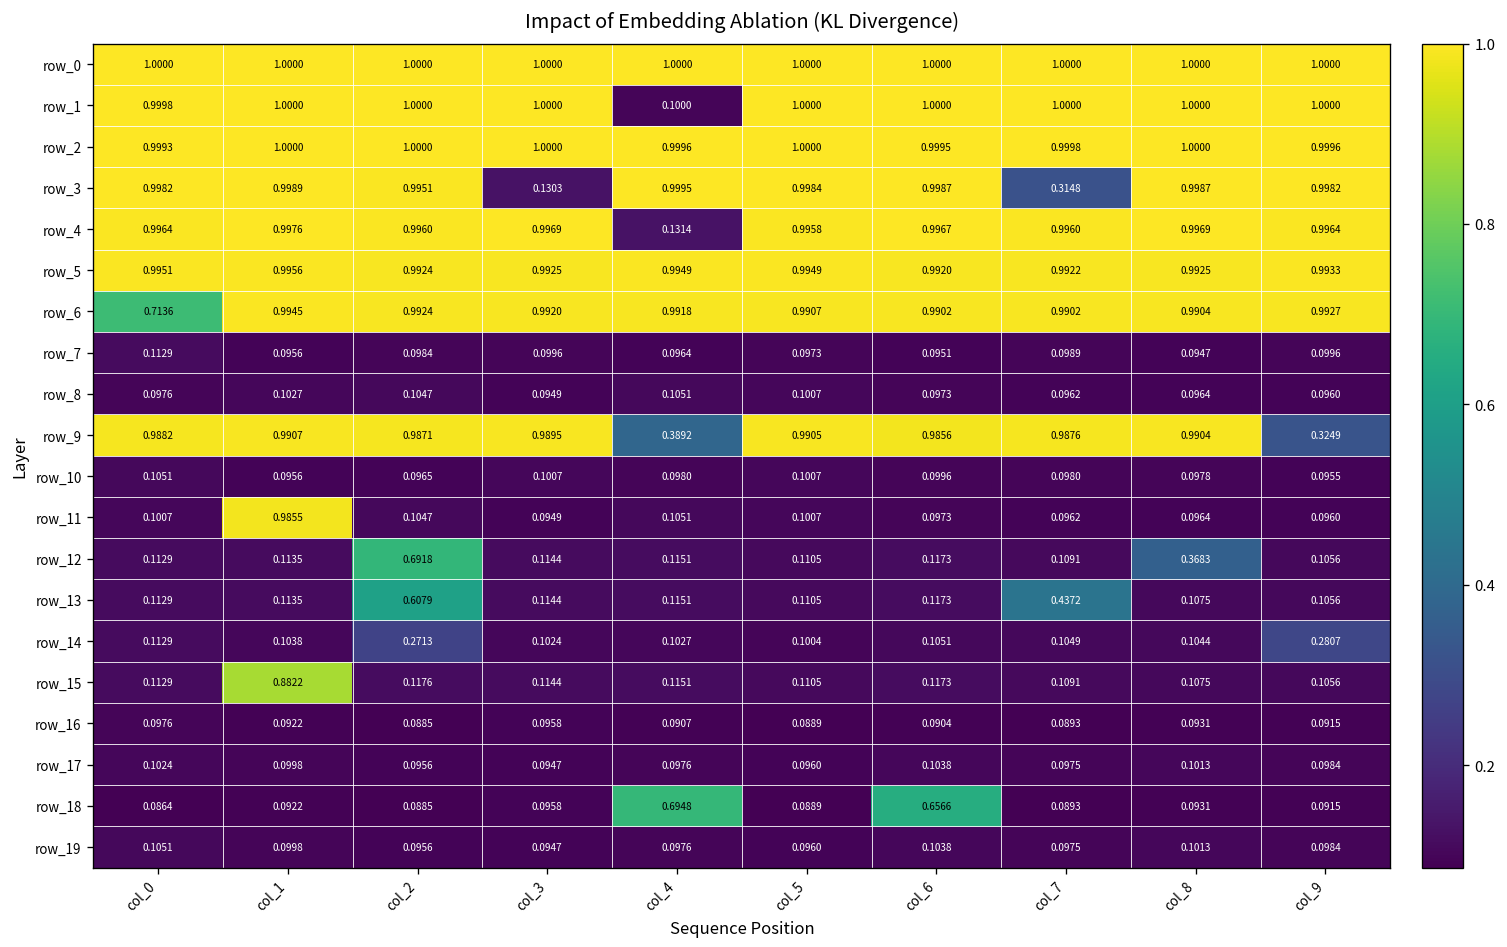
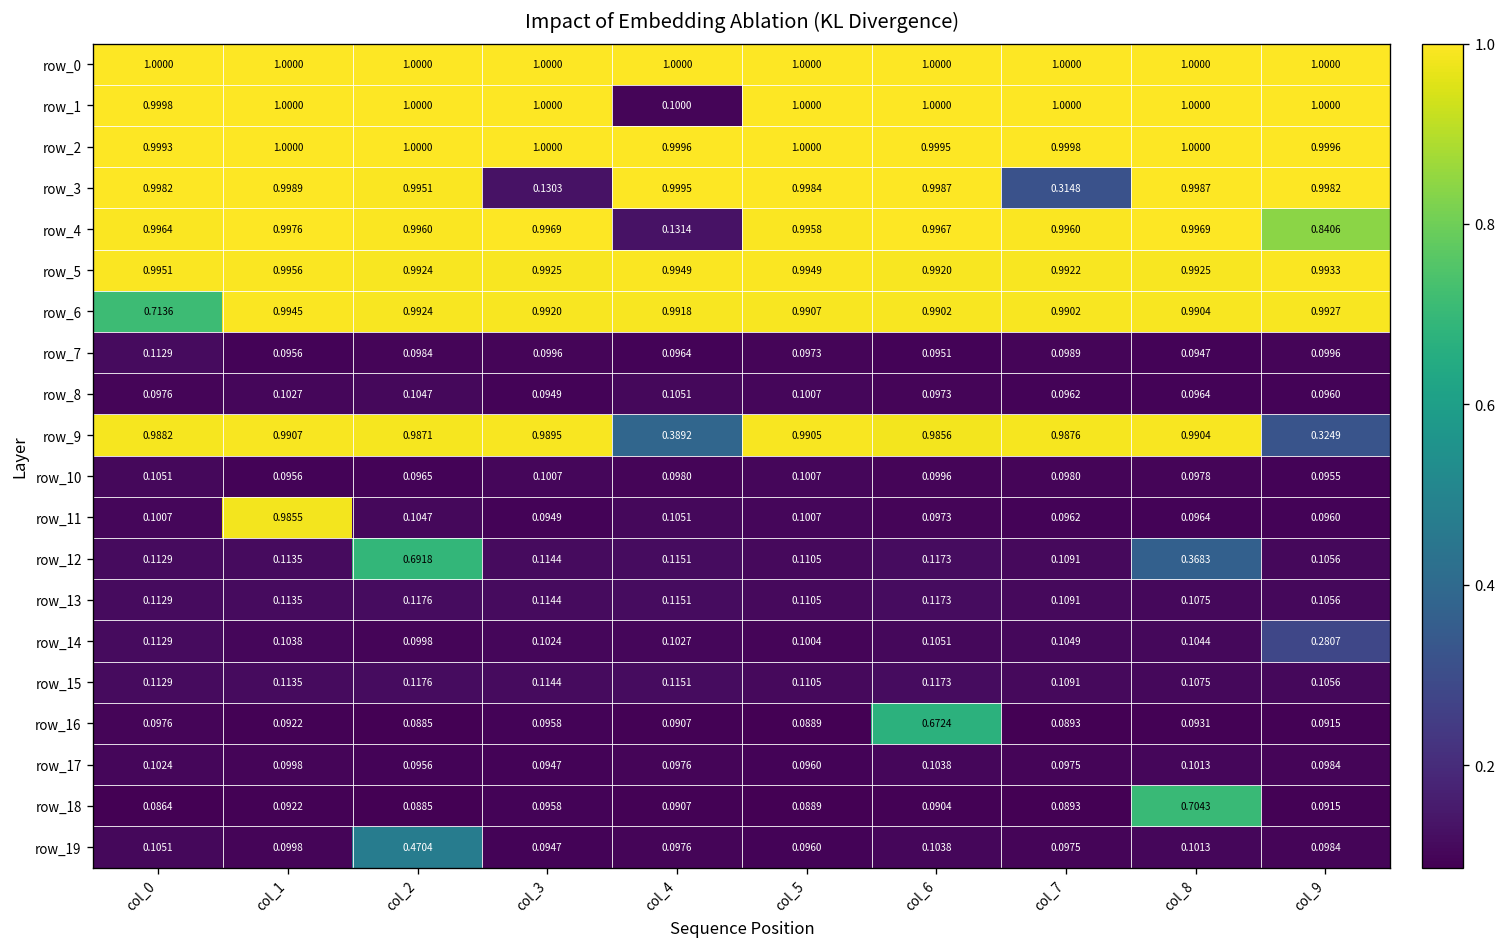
  {
    "row_0": {
      "col_0": 1.0000,
      "col_1": 1.0000,
      "col_2": 1.0000,
      "col_3": 1.0000,
      "col_4": 1.0000,
      "col_5": 1.0000,
      "col_6": 1.0000,
      "col_7": 1.0000,
      "col_8": 1.0000,
      "col_9": 1.0000
    },
    "row_1": {
      "col_0": 0.9998,
      "col_1": 1.0000,
      "col_2": 1.0000,
      "col_3": 1.0000,
      "col_4": 0.1000,
      "col_5": 1.0000,
      "col_6": 1.0000,
      "col_7": 1.0000,
      "col_8": 1.0000,
      "col_9": 1.0000
    },
    "row_2": {
      "col_0": 0.9993,
      "col_1": 1.0000,
      "col_2": 1.0000,
      "col_3": 1.0000,
      "col_4": 0.9996,
      "col_5": 1.0000,
      "col_6": 0.9995,
      "col_7": 0.9998,
      "col_8": 1.0000,
      "col_9": 0.9996
    },
    "row_3": {
      "col_0": 0.9982,
      "col_1": 0.9989,
      "col_2": 0.9951,
      "col_3": 0.1303,
      "col_4": 0.9995,
      "col_5": 0.9984,
      "col_6": 0.9987,
      "col_7": 0.3148,
      "col_8": 0.9987,
      "col_9": 0.9982
    },
    "row_4": {
      "col_0": 0.9964,
      "col_1": 0.9976,
      "col_2": 0.9960,
      "col_3": 0.9969,
      "col_4": 0.1314,
      "col_5": 0.9958,
      "col_6": 0.9967,
      "col_7": 0.9960,
      "col_8": 0.9969,
-     "col_9": 0.9964
+     "col_9": 0.8406
    },
    "row_5": {
      "col_0": 0.9951,
      "col_1": 0.9956,
      "col_2": 0.9924,
      "col_3": 0.9925,
      "col_4": 0.9949,
      "col_5": 0.9949,
      "col_6": 0.9920,
      "col_7": 0.9922,
      "col_8": 0.9925,
      "col_9": 0.9933
    },
    "row_6": {
      "col_0": 0.7136,
      "col_1": 0.9945,
      "col_2": 0.9924,
      "col_3": 0.9920,
      "col_4": 0.9918,
      "col_5": 0.9907,
      "col_6": 0.9902,
      "col_7": 0.9902,
      "col_8": 0.9904,
      "col_9": 0.9927
    },
    "row_7": {
      "col_0": 0.1129,
      "col_1": 0.0956,
      "col_2": 0.0984,
      "col_3": 0.0996,
      "col_4": 0.0964,
      "col_5": 0.0973,
      "col_6": 0.0951,
      "col_7": 0.0989,
      "col_8": 0.0947,
      "col_9": 0.0996
    },
    "row_8": {
      "col_0": 0.0976,
      "col_1": 0.1027,
      "col_2": 0.1047,
      "col_3": 0.0949,
      "col_4": 0.1051,
      "col_5": 0.1007,
      "col_6": 0.0973,
      "col_7": 0.0962,
      "col_8": 0.0964,
      "col_9": 0.0960
    },
    "row_9": {
      "col_0": 0.9882,
      "col_1": 0.9907,
      "col_2": 0.9871,
      "col_3": 0.9895,
      "col_4": 0.3892,
      "col_5": 0.9905,
      "col_6": 0.9856,
      "col_7": 0.9876,
      "col_8": 0.9904,
      "col_9": 0.3249
    },
    "row_10": {
      "col_0": 0.1051,
      "col_1": 0.0956,
      "col_2": 0.0965,
      "col_3": 0.1007,
      "col_4": 0.0980,
      "col_5": 0.1007,
      "col_6": 0.0996,
      "col_7": 0.0980,
      "col_8": 0.0978,
      "col_9": 0.0955
    },
    "row_11": {
      "col_0": 0.1007,
      "col_1": 0.9855,
      "col_2": 0.1047,
      "col_3": 0.0949,
      "col_4": 0.1051,
      "col_5": 0.1007,
      "col_6": 0.0973,
      "col_7": 0.0962,
      "col_8": 0.0964,
      "col_9": 0.0960
    },
    "row_12": {
      "col_0": 0.1129,
      "col_1": 0.1135,
      "col_2": 0.6918,
      "col_3": 0.1144,
      "col_4": 0.1151,
      "col_5": 0.1105,
      "col_6": 0.1173,
      "col_7": 0.1091,
      "col_8": 0.3683,
      "col_9": 0.1056
    },
    "row_13": {
      "col_0": 0.1129,
      "col_1": 0.1135,
-     "col_2": 0.6079,
+     "col_2": 0.1176,
      "col_3": 0.1144,
      "col_4": 0.1151,
      "col_5": 0.1105,
      "col_6": 0.1173,
-     "col_7": 0.4372,
+     "col_7": 0.1091,
      "col_8": 0.1075,
      "col_9": 0.1056
    },
    "row_14": {
      "col_0": 0.1129,
      "col_1": 0.1038,
-     "col_2": 0.2713,
+     "col_2": 0.0998,
      "col_3": 0.1024,
      "col_4": 0.1027,
      "col_5": 0.1004,
      "col_6": 0.1051,
      "col_7": 0.1049,
      "col_8": 0.1044,
      "col_9": 0.2807
    },
    "row_15": {
      "col_0": 0.1129,
-     "col_1": 0.8822,
+     "col_1": 0.1135,
      "col_2": 0.1176,
      "col_3": 0.1144,
      "col_4": 0.1151,
      "col_5": 0.1105,
      "col_6": 0.1173,
      "col_7": 0.1091,
      "col_8": 0.1075,
      "col_9": 0.1056
    },
    "row_16": {
      "col_0": 0.0976,
      "col_1": 0.0922,
      "col_2": 0.0885,
      "col_3": 0.0958,
      "col_4": 0.0907,
      "col_5": 0.0889,
-     "col_6": 0.0904,
+     "col_6": 0.6724,
      "col_7": 0.0893,
      "col_8": 0.0931,
      "col_9": 0.0915
    },
    "row_17": {
      "col_0": 0.1024,
      "col_1": 0.0998,
      "col_2": 0.0956,
      "col_3": 0.0947,
      "col_4": 0.0976,
      "col_5": 0.0960,
      "col_6": 0.1038,
      "col_7": 0.0975,
      "col_8": 0.1013,
      "col_9": 0.0984
    },
    "row_18": {
      "col_0": 0.0864,
      "col_1": 0.0922,
      "col_2": 0.0885,
      "col_3": 0.0958,
-     "col_4": 0.6948,
+     "col_4": 0.0907,
      "col_5": 0.0889,
-     "col_6": 0.6566,
+     "col_6": 0.0904,
      "col_7": 0.0893,
-     "col_8": 0.0931,
+     "col_8": 0.7043,
      "col_9": 0.0915
    },
    "row_19": {
      "col_0": 0.1051,
      "col_1": 0.0998,
-     "col_2": 0.0956,
+     "col_2": 0.4704,
      "col_3": 0.0947,
      "col_4": 0.0976,
      "col_5": 0.0960,
      "col_6": 0.1038,
      "col_7": 0.0975,
      "col_8": 0.1013,
      "col_9": 0.0984
    }
  }
